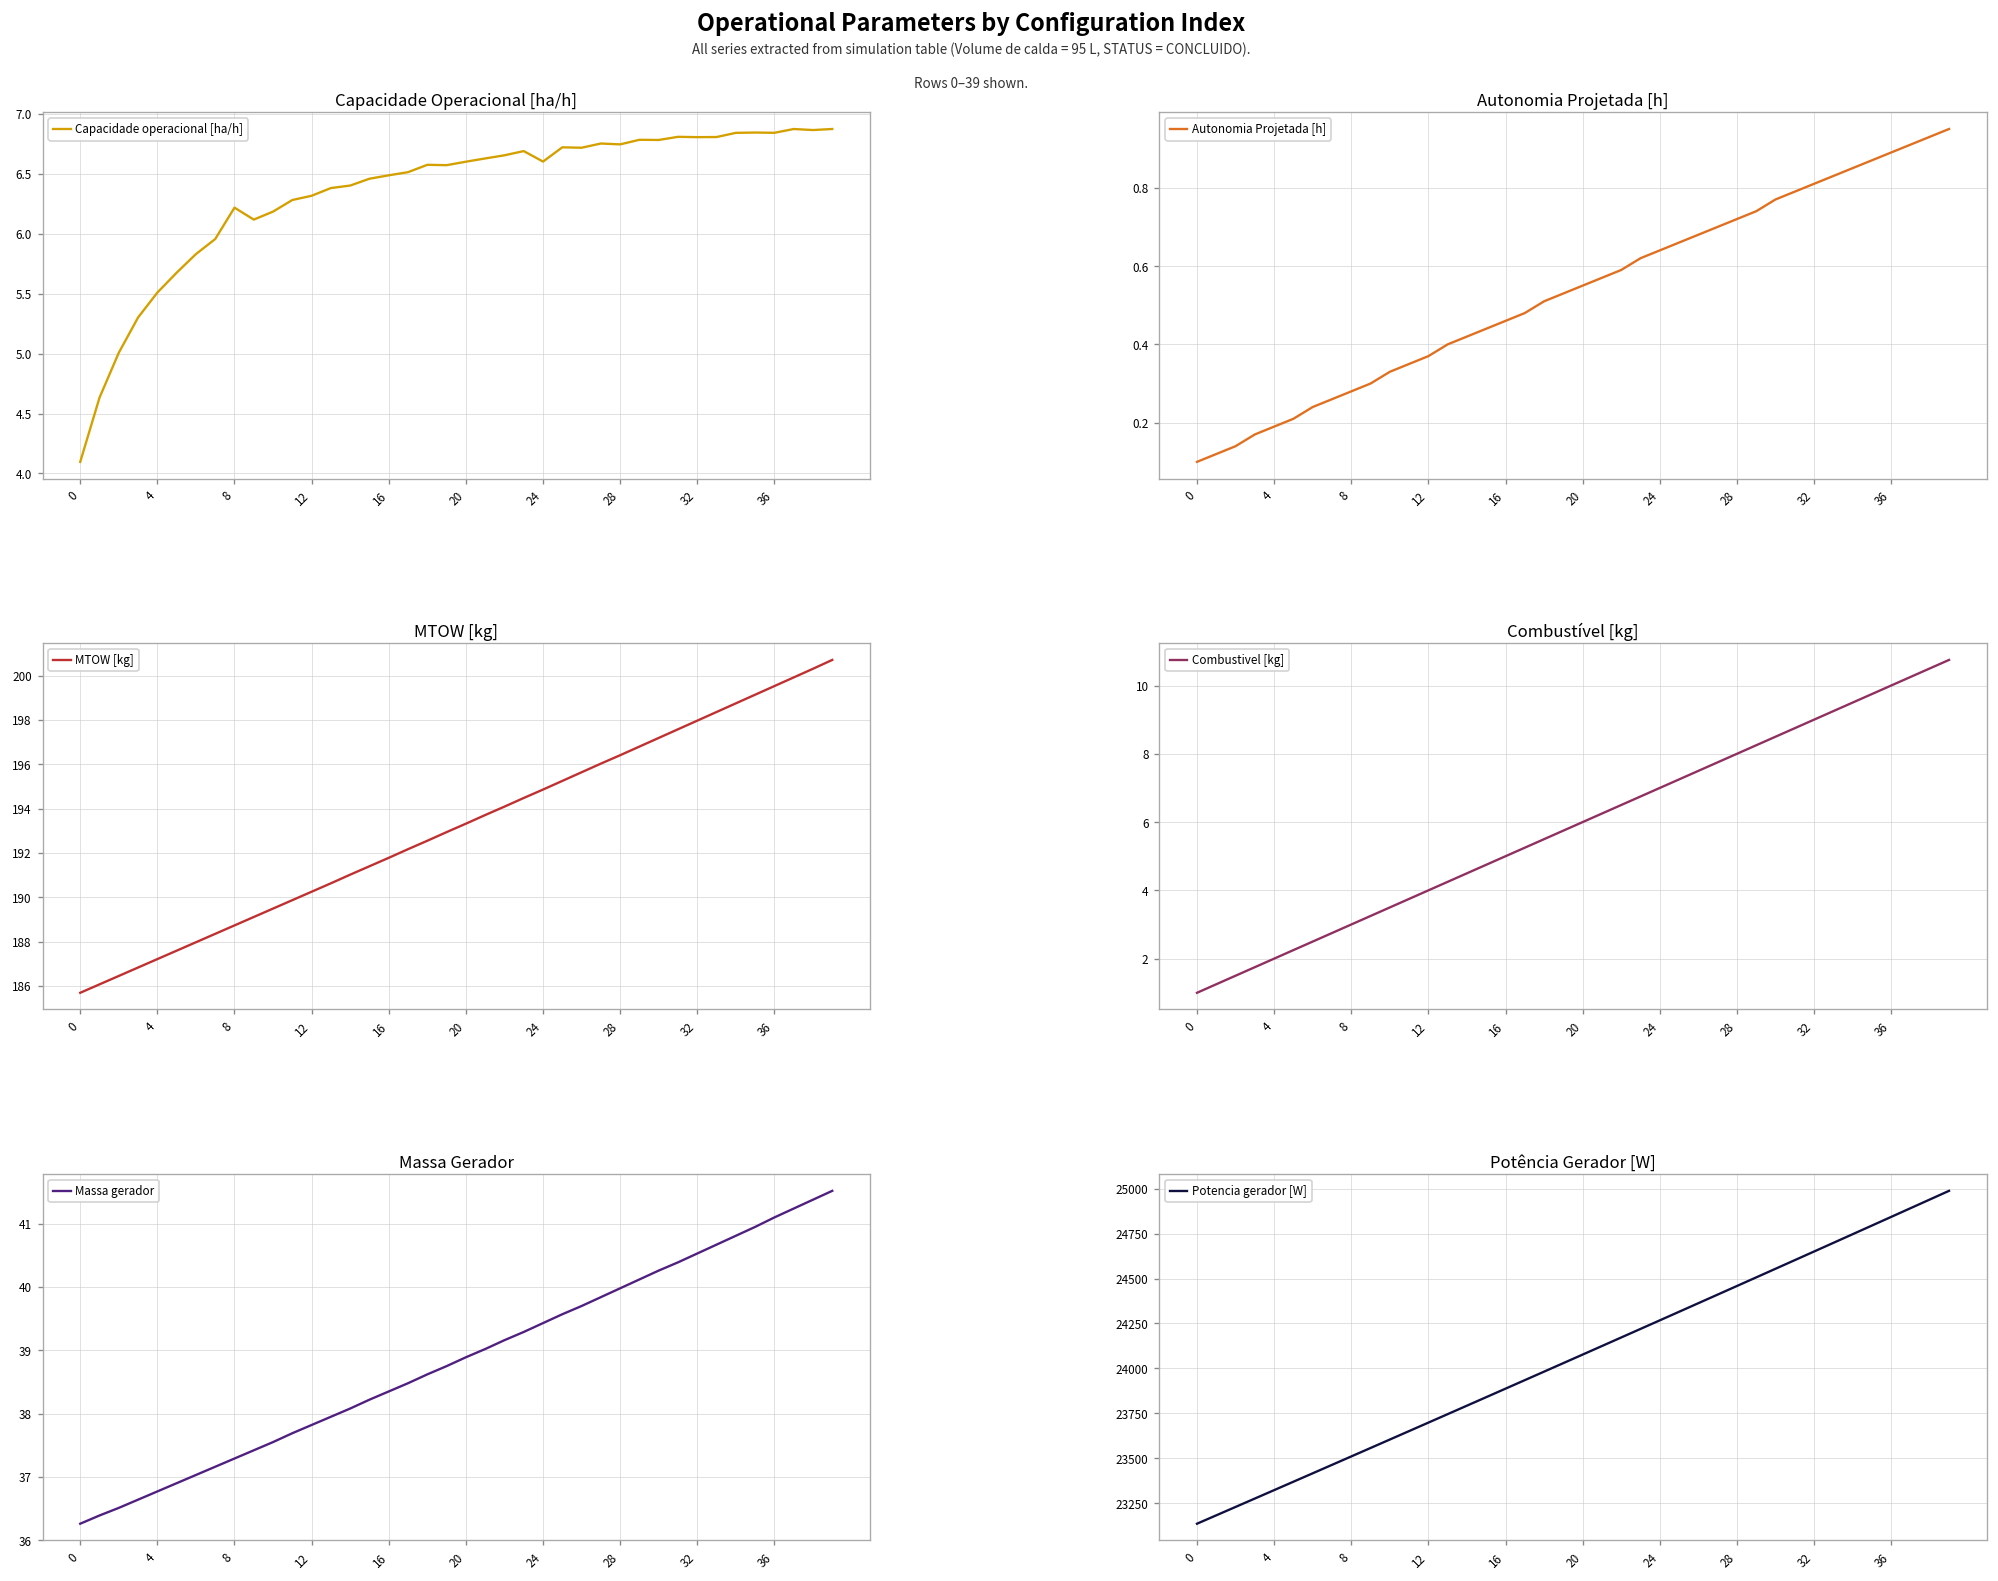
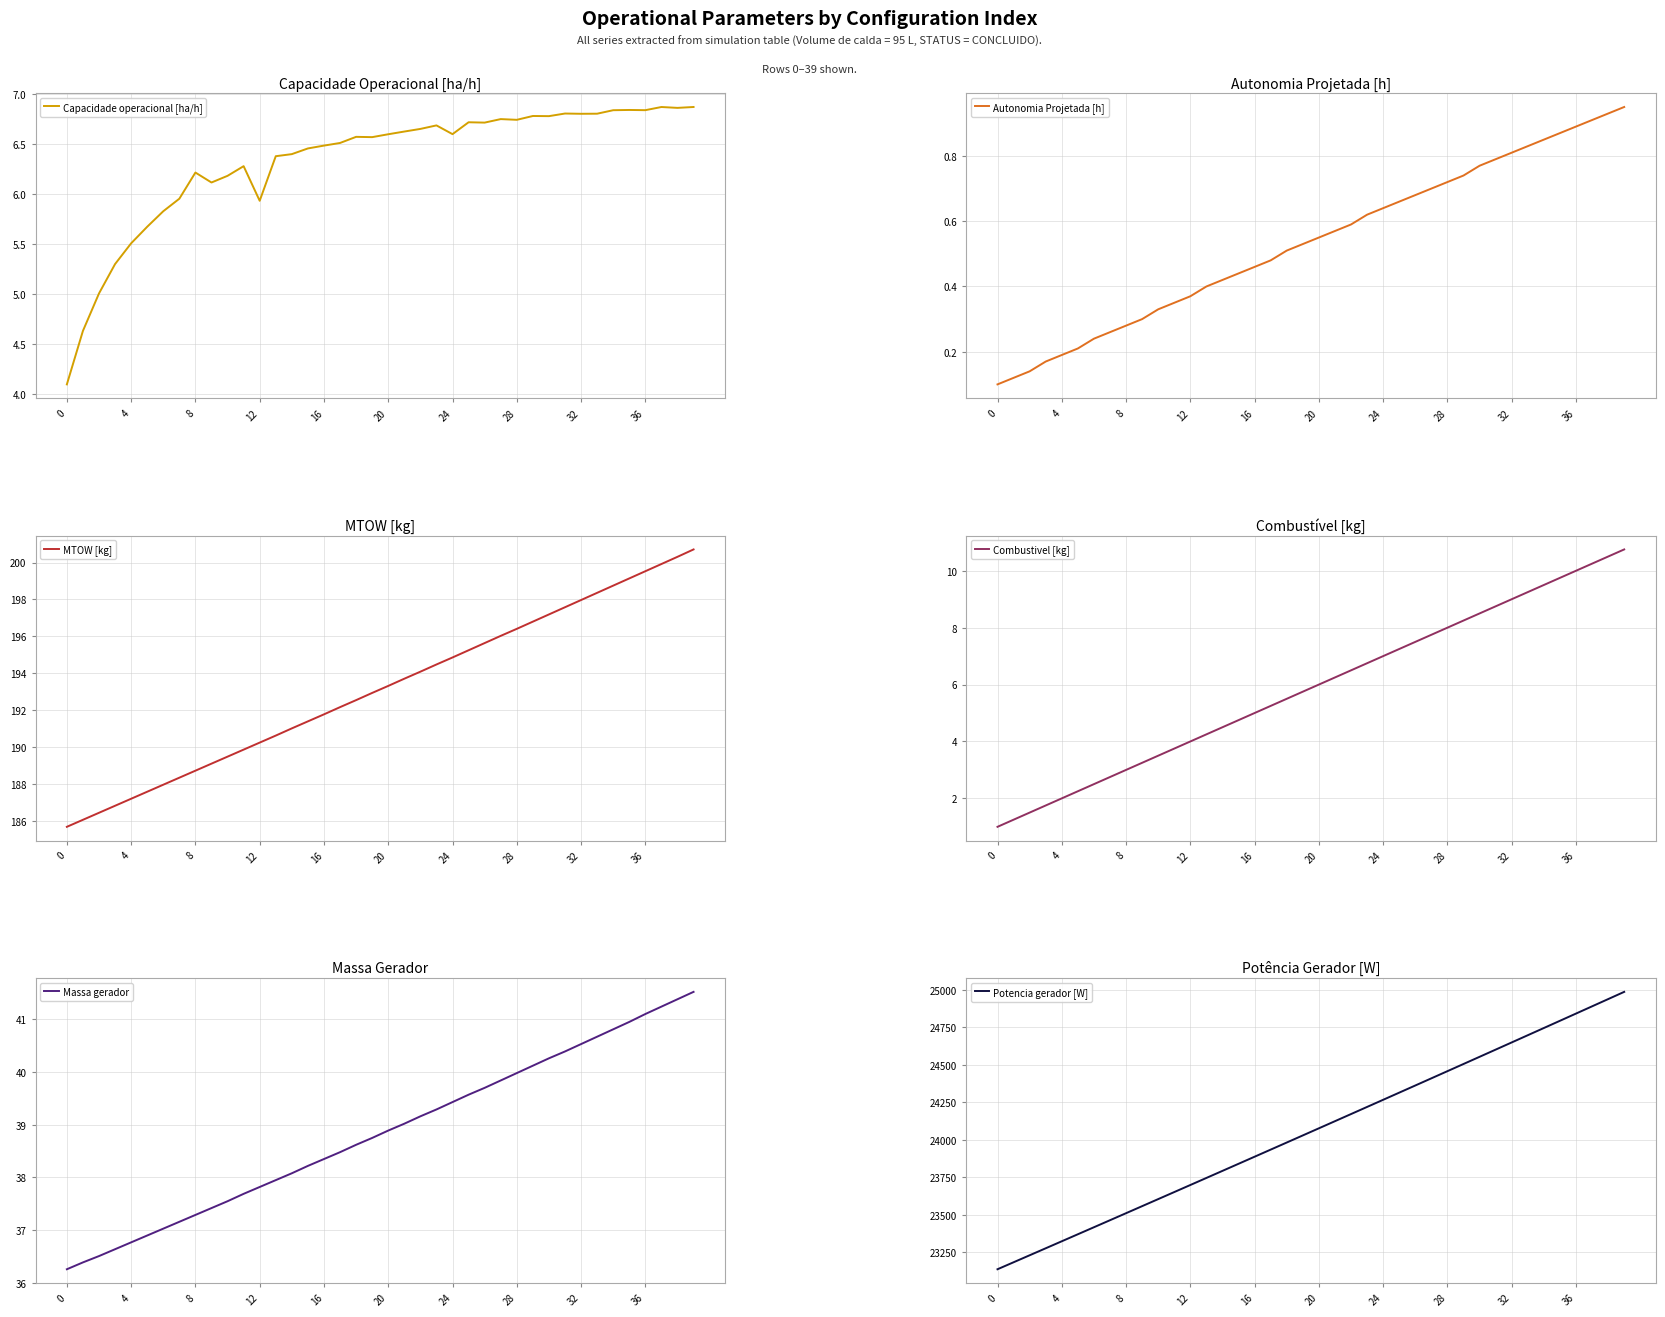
  {
    "Capacidade Operacional [ha/h]": {
      "0": 4.1,
      "4": 5.5,
      "8": 6.2,
-     "12": 6.3,
+     "12": 5.9,
      "16": 6.5,
      "20": 6.6,
      "24": 6.6,
      "28": 6.7,
      "32": 6.8,
      "36": 6.8
    },
    "Autonomia Projetada [h]": {
      "0": 0.10,
      "4": 0.19,
      "8": 0.28,
      "12": 0.37,
      "16": 0.46,
      "20": 0.55,
      "24": 0.64,
      "28": 0.72,
      "32": 0.81,
      "36": 0.89
    },
    "MTOW [kg]": {
      "0": 185.7,
      "4": 187.2,
      "8": 188.7,
      "12": 190.3,
      "16": 191.8,
      "20": 193.3,
      "24": 194.9,
      "28": 196.4,
      "32": 198.0,
      "36": 199.5
    },
    "Combustível [kg]": {
      "0": 1.0,
      "4": 2.0,
      "8": 3.0,
      "12": 4.0,
      "16": 5.0,
      "20": 6.0,
      "24": 7.0,
      "28": 8.0,
      "32": 9.0,
      "36": 10.0
    },
    "Massa Gerador": {
      "0": 36.3,
      "4": 36.8,
      "8": 37.3,
      "12": 37.8,
      "16": 38.4,
      "20": 38.9,
      "24": 39.4,
      "28": 40.0,
      "32": 40.5,
      "36": 41.1
    },
    "Potência Gerador [W]": {
      "0": 23140,
      "4": 23320,
      "8": 23510,
      "12": 23700,
      "16": 23890,
      "20": 24080,
      "24": 24270,
      "28": 24460,
      "32": 24650,
      "36": 24840
    }
  }
